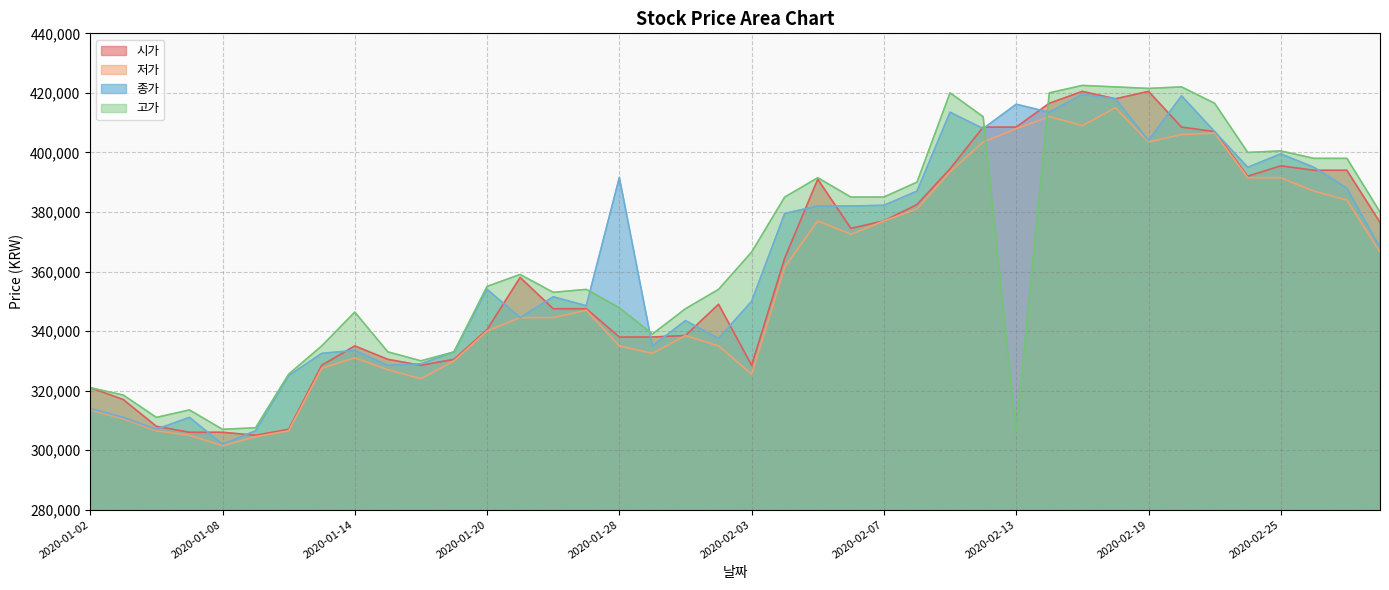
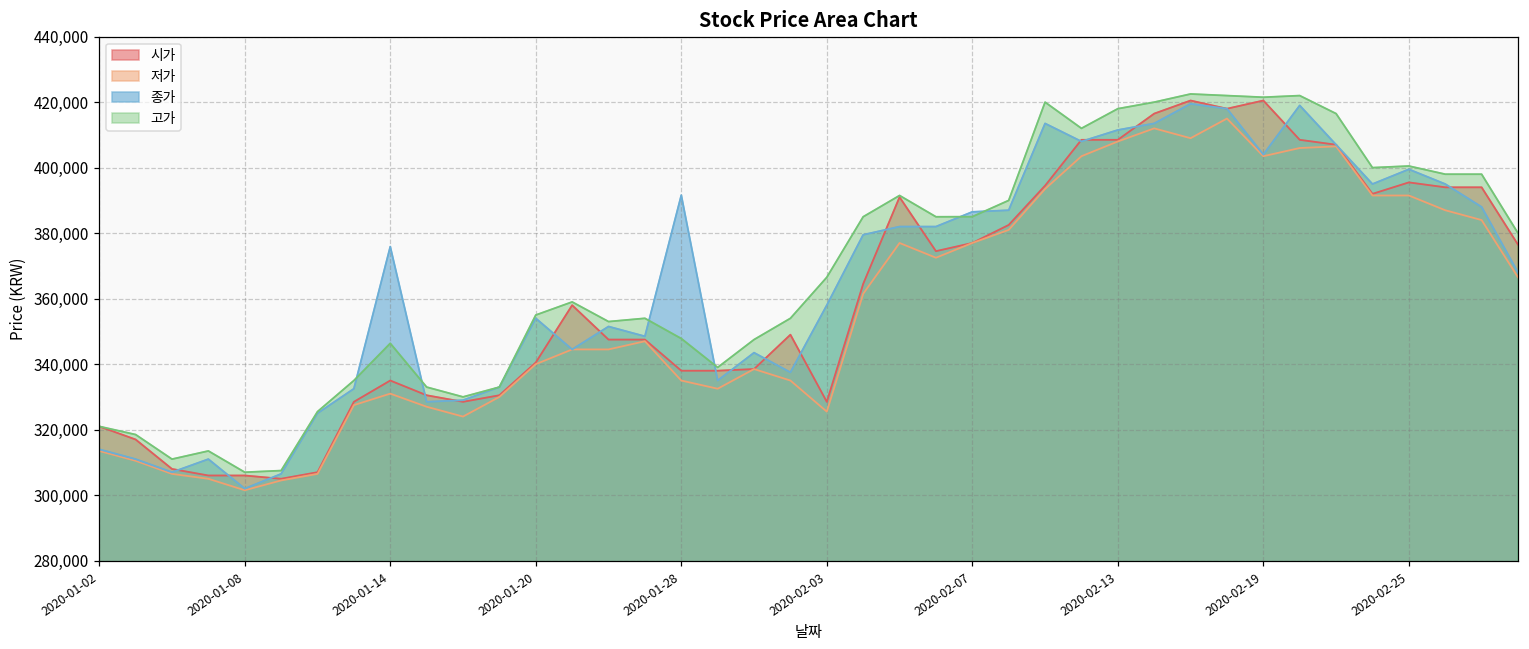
  {
    "종가": {
-     "2020-01-14": "334,000",
+     "2020-01-14": "376,000",
      "2020-01-20": "354,000",
      "2020-01-28": "392,000",
-     "2020-02-03": "350,000",
-     "2020-02-07": "382,000",
-     "2020-02-13": "416,000",
+     "2020-02-03": "358,000",
+     "2020-02-07": "387,000",
+     "2020-02-13": "412,000",
      "2020-02-25": "400,000"
    },
    "고가": {
      "2020-01-08": "307,000",
      "2020-01-14": "346,000",
      "2020-01-20": "355,000",
      "2020-01-28": "348,000",
      "2020-02-03": "367,000",
      "2020-02-07": "385,000",
-     "2020-02-13": "306,000",
+     "2020-02-13": "418,000",
      "2020-02-19": "422,000",
      "2020-02-25": "401,000"
    }
  }
